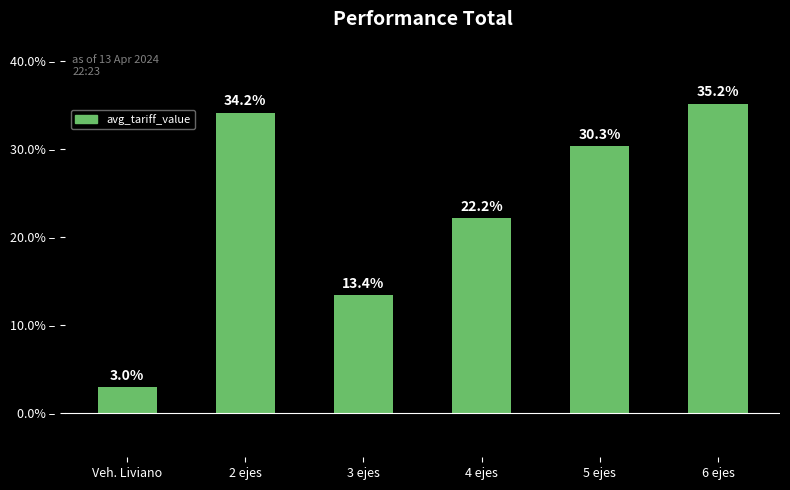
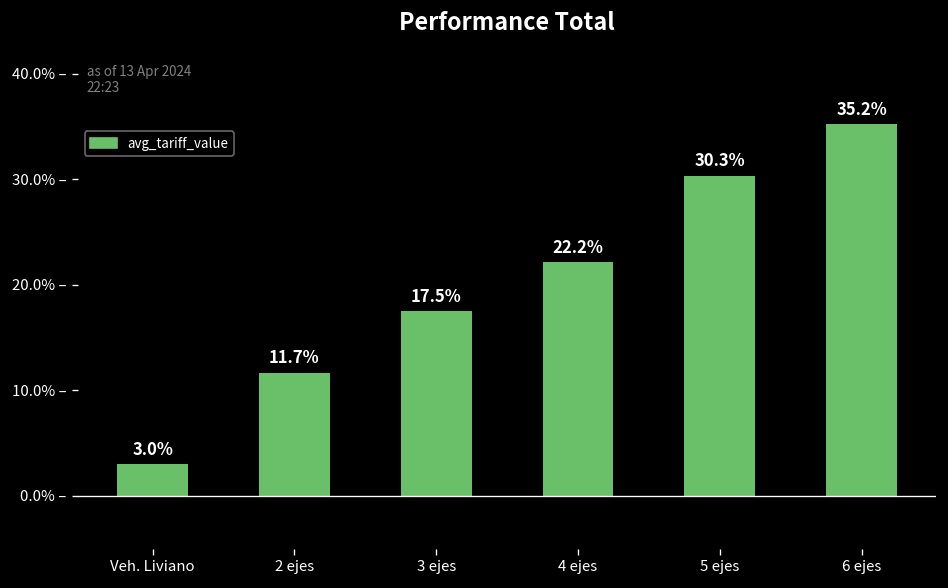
  {
    "Veh. Liviano": "3.0%",
-   "2 ejes": "34.2%",
-   "3 ejes": "13.4%",
+   "2 ejes": "11.7%",
+   "3 ejes": "17.5%",
    "4 ejes": "22.2%",
    "5 ejes": "30.3%",
    "6 ejes": "35.2%"
  }
